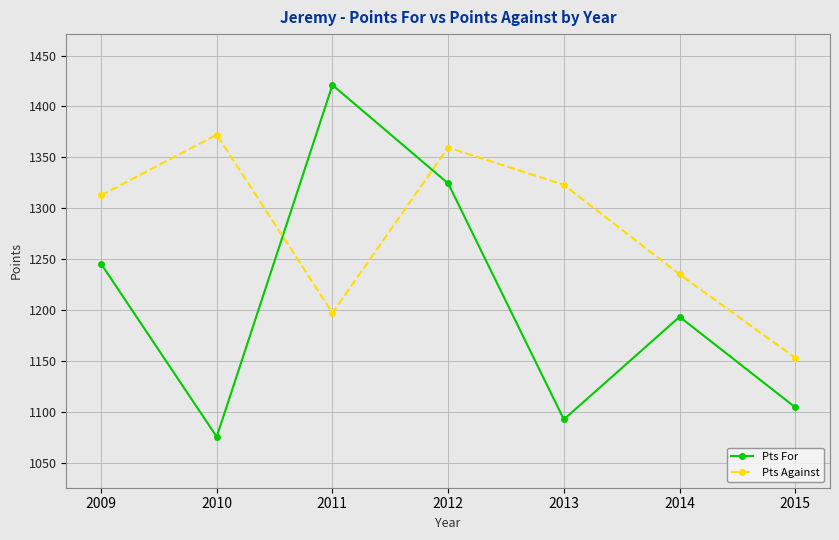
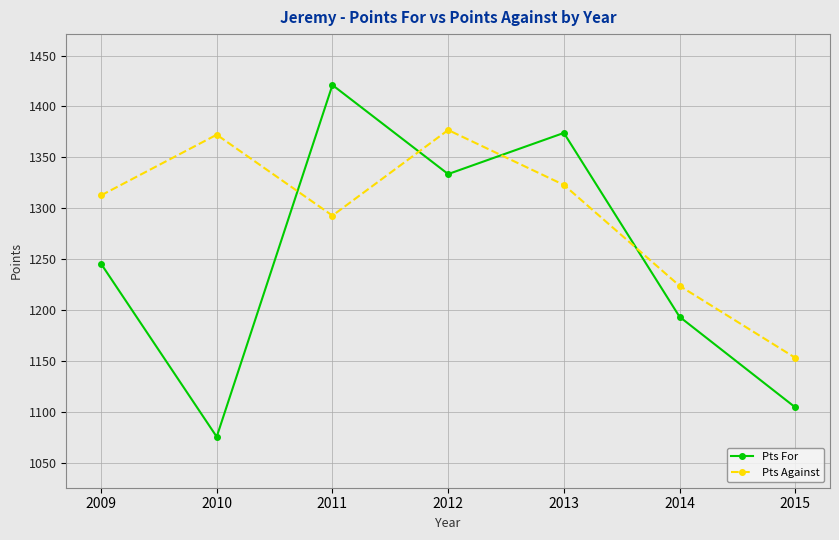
  {
    "Pts For": {
      "2009": 1246,
      "2010": 1076,
      "2011": 1421,
-     "2012": 1324,
-     "2013": 1093,
+     "2012": 1334,
+     "2013": 1374,
      "2014": 1194,
      "2015": 1105
    },
    "Pts Against": {
      "2009": 1313,
      "2010": 1372,
-     "2011": 1197,
-     "2012": 1360,
+     "2011": 1293,
+     "2012": 1377,
      "2013": 1323,
-     "2014": 1235,
+     "2014": 1224,
      "2015": 1153
    }
  }
